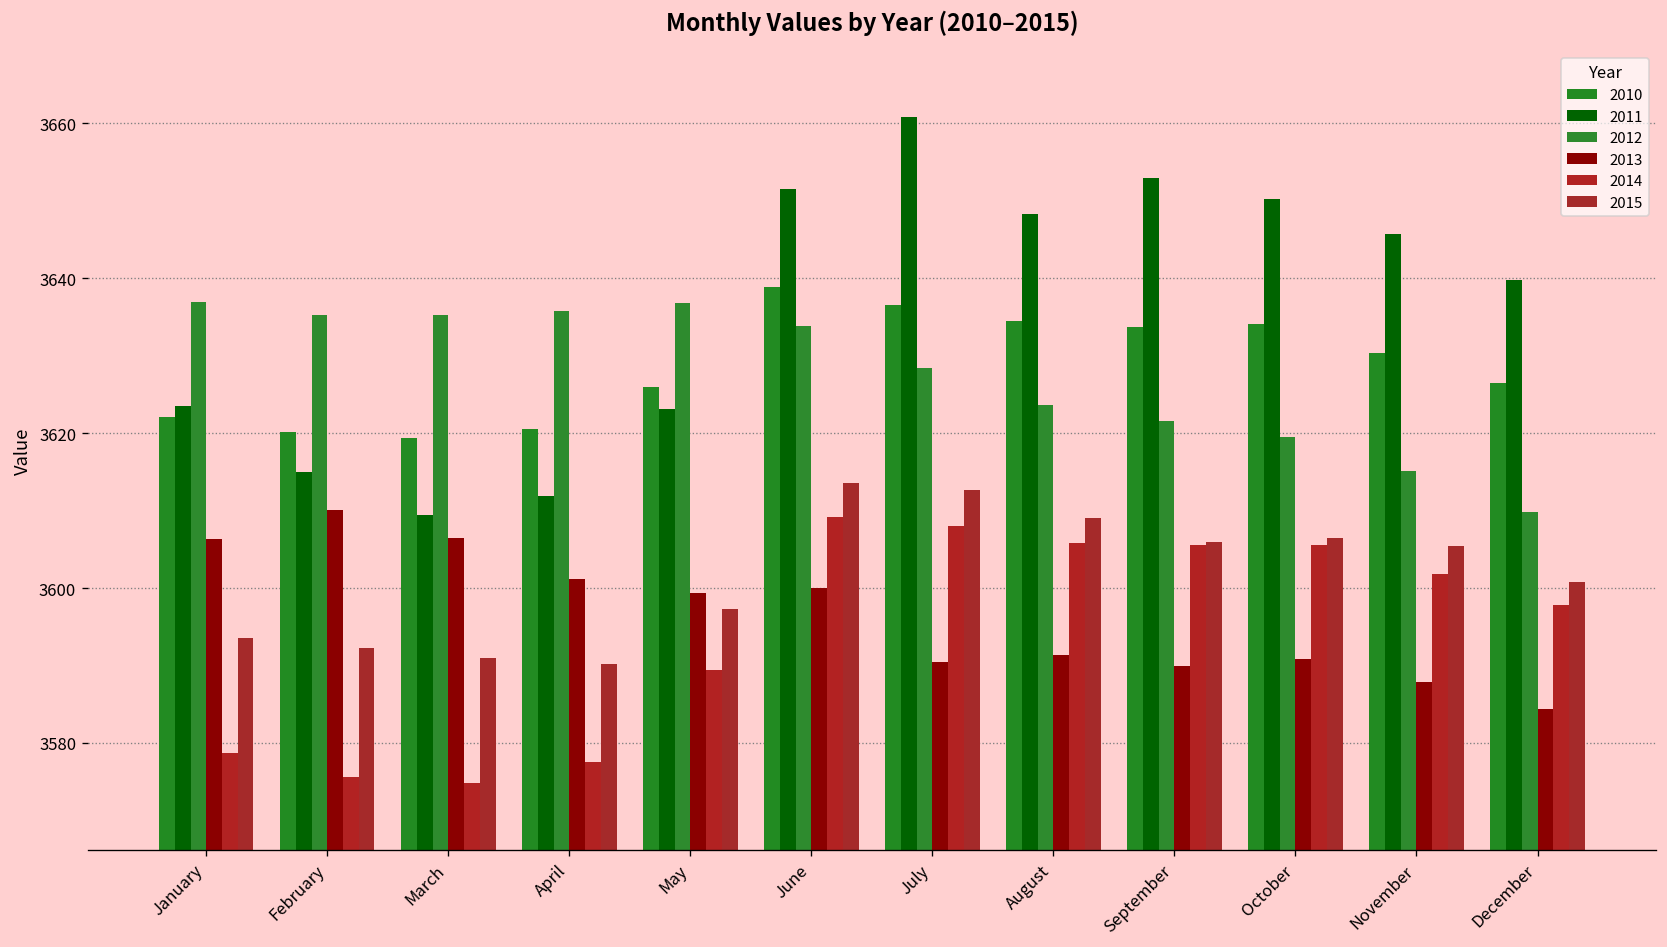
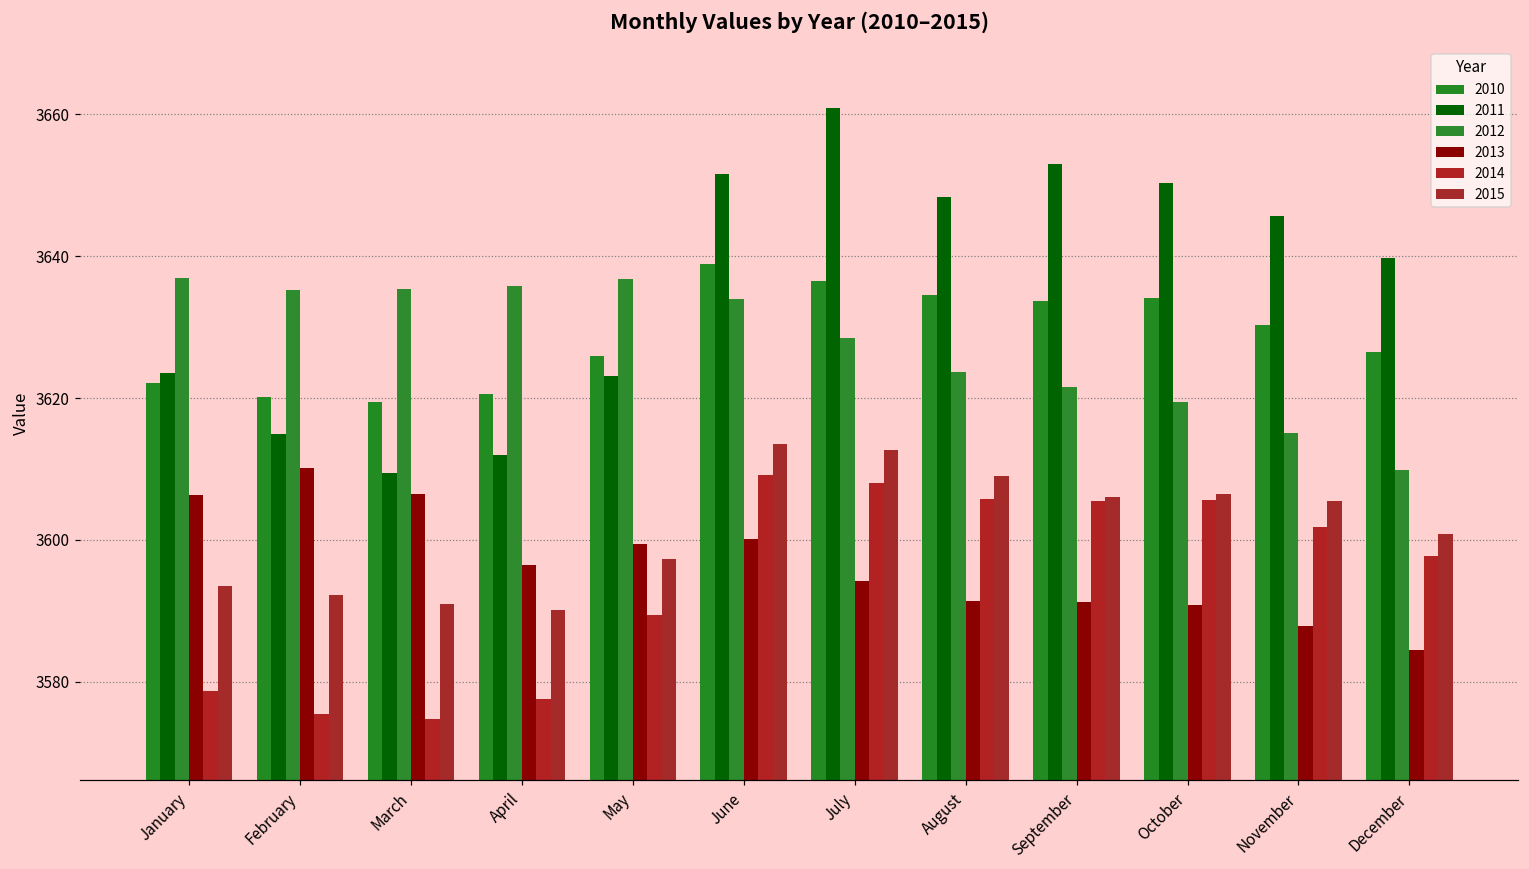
  {
    "2011": {
      "January": 3624,
      "February": 3615,
      "March": 3609,
      "April": 3612,
      "May": 3623,
      "June": 3652,
      "July": 3661,
      "August": 3648,
      "September": 3653,
      "October": 3650,
      "November": 3646,
      "December": 3640
    },
    "2013": {
      "January": 3606,
      "February": 3610,
      "March": 3606,
-     "April": 3601,
+     "April": 3597,
      "May": 3599,
      "June": 3600,
-     "July": 3590,
+     "July": 3594,
      "August": 3591,
-     "September": 3590,
+     "September": 3591,
      "October": 3591,
      "November": 3588,
      "December": 3584
    }
  }
